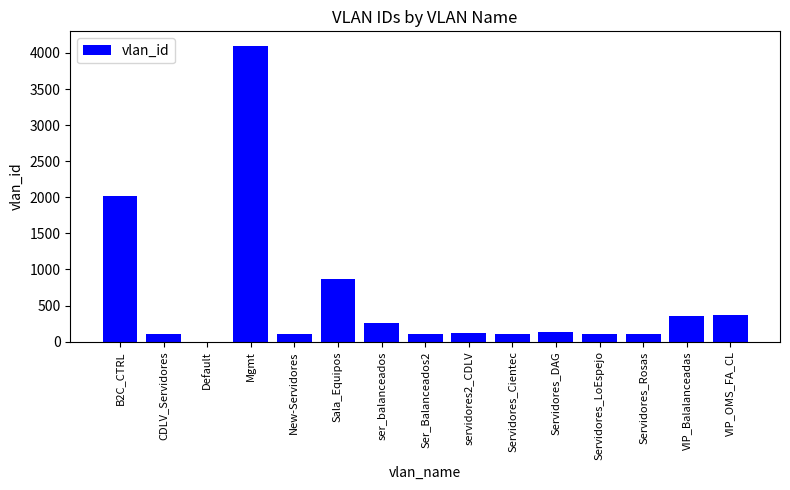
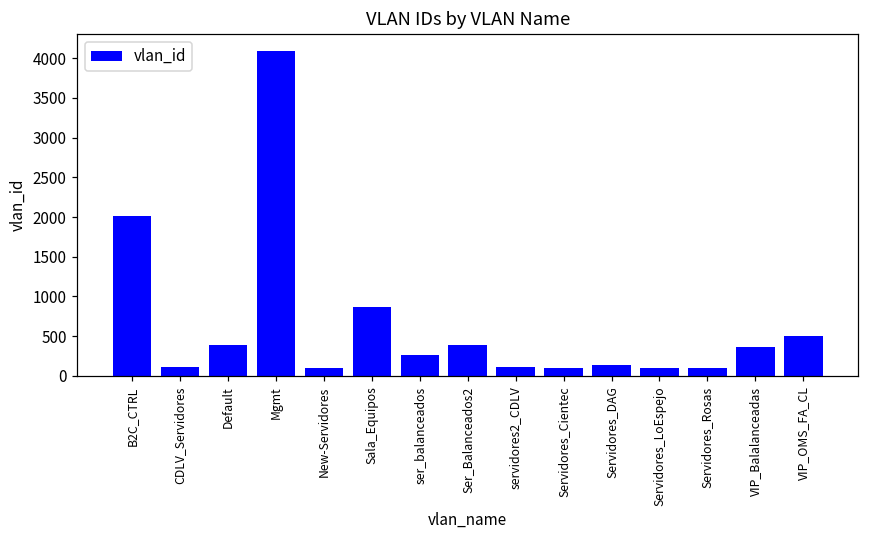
  {
    "B2C_CTRL": 2000,
    "CDLV_Servidores": 100,
-   "Default": 0,
+   "Default": 400,
    "Mgmt": 4100,
    "New-Servidores": 100,
    "Sala_Equipos": 900,
    "ser_balanceados": 300,
-   "Ser_Balanceados2": 100,
+   "Ser_Balanceados2": 400,
    "servidores2_CDLV": 100,
    "Servidores_Cientec": 100,
    "Servidores_DAG": 100,
    "Servidores_LoEspejo": 100,
    "Servidores_Rosas": 100,
    "VIP_Balalanceadas": 400,
-   "VIP_OMS_FA_CL": 400
+   "VIP_OMS_FA_CL": 500
  }
